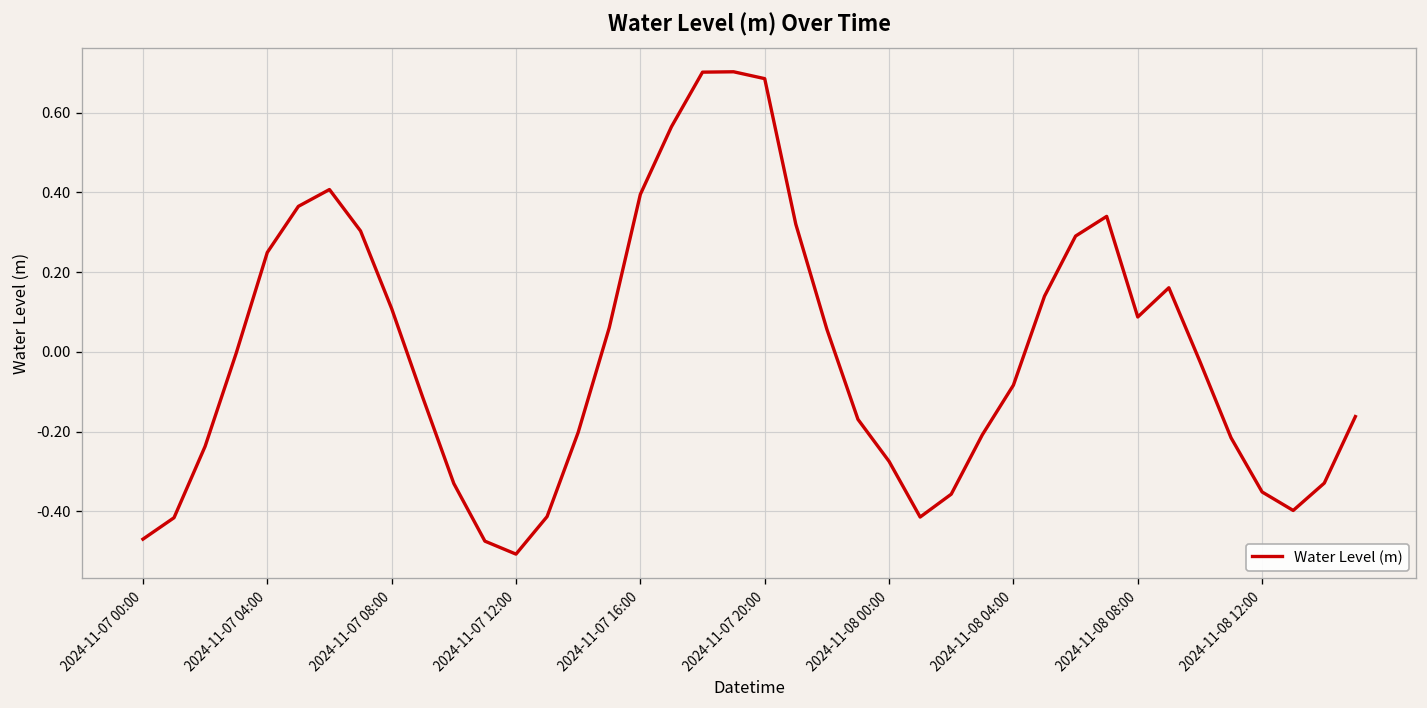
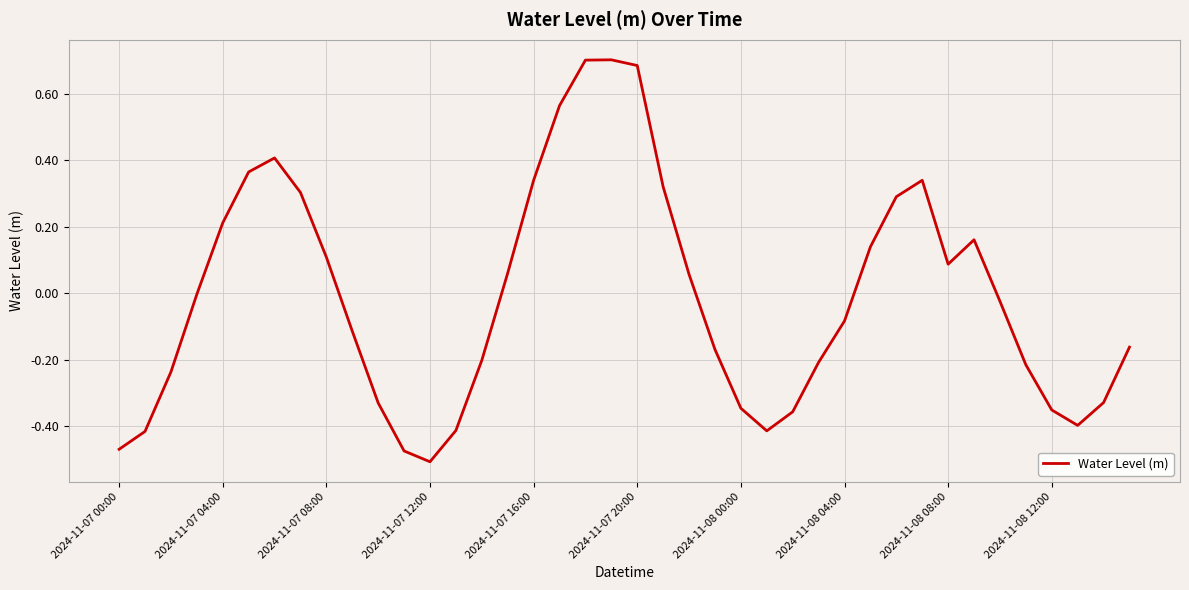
  {
    "2024-11-07 00:00": -0.47,
-   "2024-11-07 04:00": 0.25,
+   "2024-11-07 04:00": 0.21,
    "2024-11-07 08:00": 0.11,
    "2024-11-07 12:00": -0.51,
-   "2024-11-07 16:00": 0.39,
+   "2024-11-07 16:00": 0.34,
    "2024-11-07 20:00": 0.69,
-   "2024-11-08 00:00": -0.27,
+   "2024-11-08 00:00": -0.35,
    "2024-11-08 04:00": -0.08,
    "2024-11-08 08:00": 0.09,
    "2024-11-08 12:00": -0.35
  }
